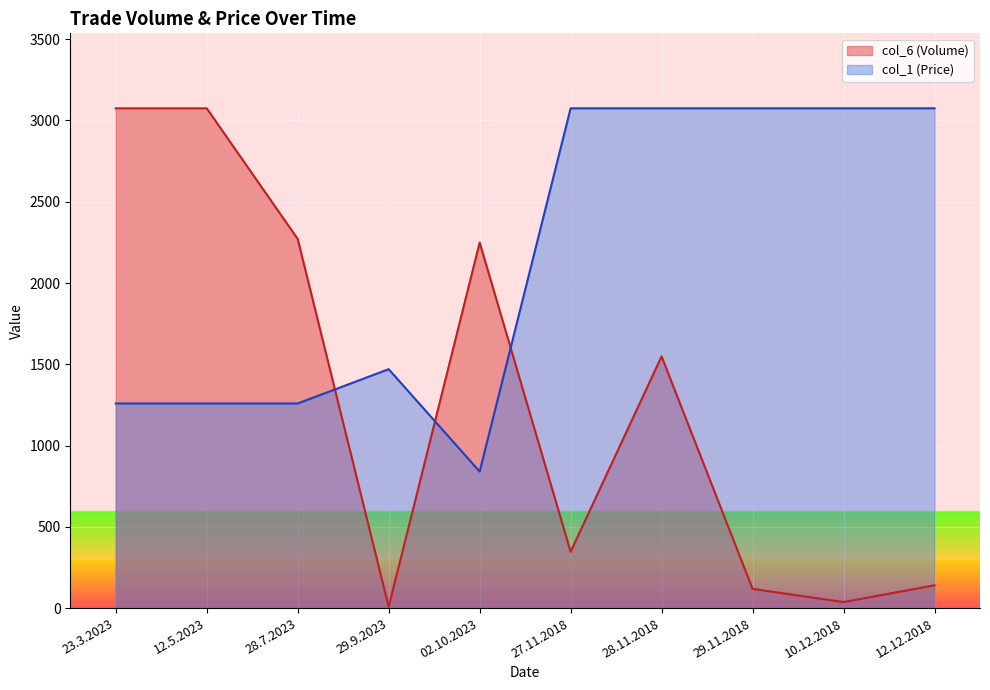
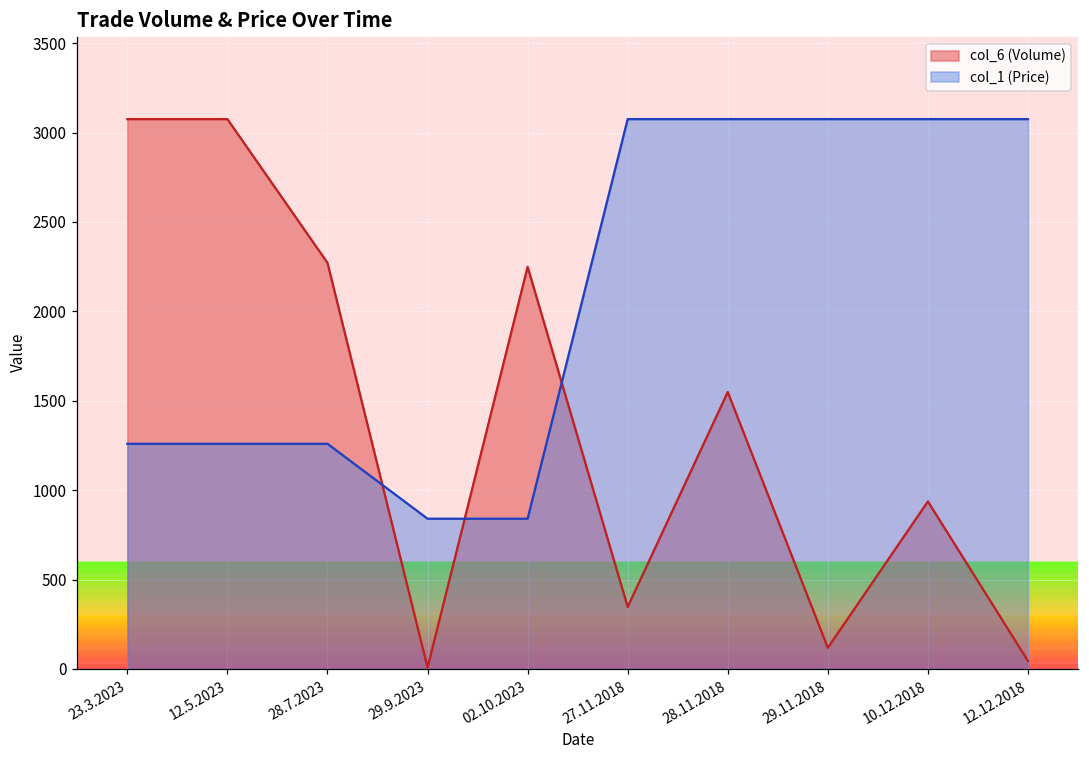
  {
    "col_6 (Volume)": {
      "23.3.2023": 3080,
      "12.5.2023": 3080,
      "28.7.2023": 2270,
      "29.9.2023": 10,
      "02.10.2023": 2250,
      "27.11.2018": 350,
      "28.11.2018": 1550,
      "29.11.2018": 120,
-     "10.12.2018": 40,
-     "12.12.2018": 140
+     "10.12.2018": 940,
+     "12.12.2018": 40
    },
    "col_1 (Price)": {
      "23.3.2023": 1260,
      "12.5.2023": 1260,
      "28.7.2023": 1260,
-     "29.9.2023": 1470,
+     "29.9.2023": 840,
      "02.10.2023": 840,
      "27.11.2018": 3080,
      "28.11.2018": 3080,
      "29.11.2018": 3080,
      "10.12.2018": 3080,
      "12.12.2018": 3080
    }
  }
